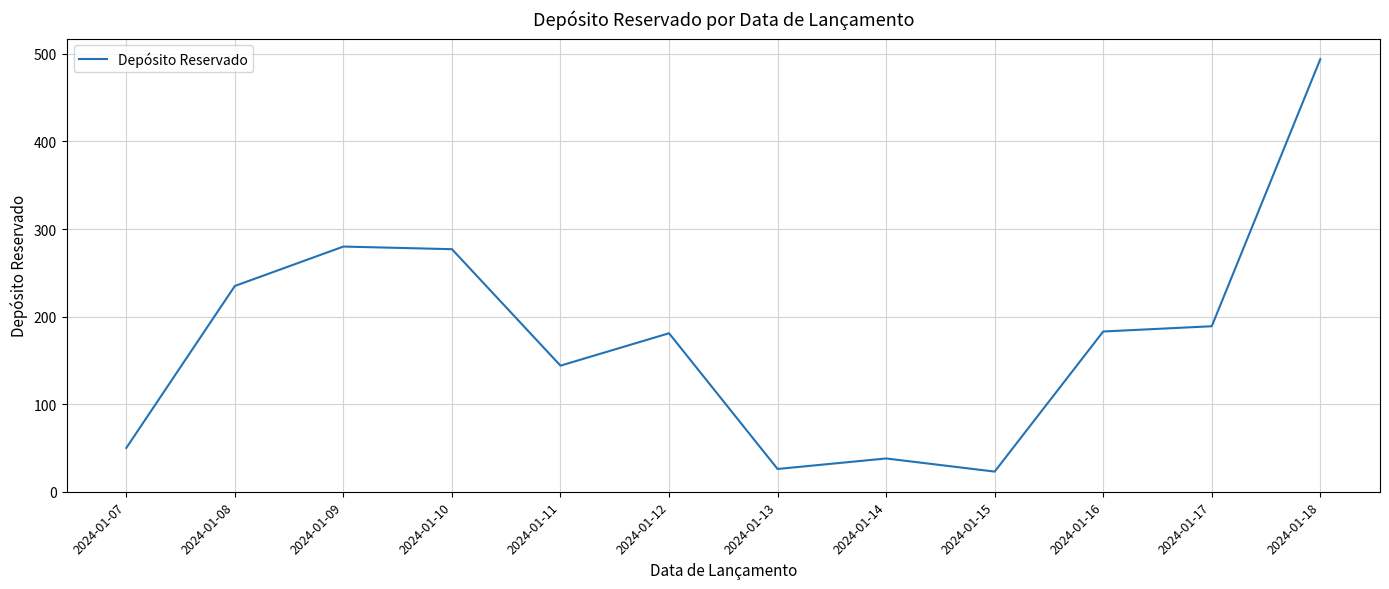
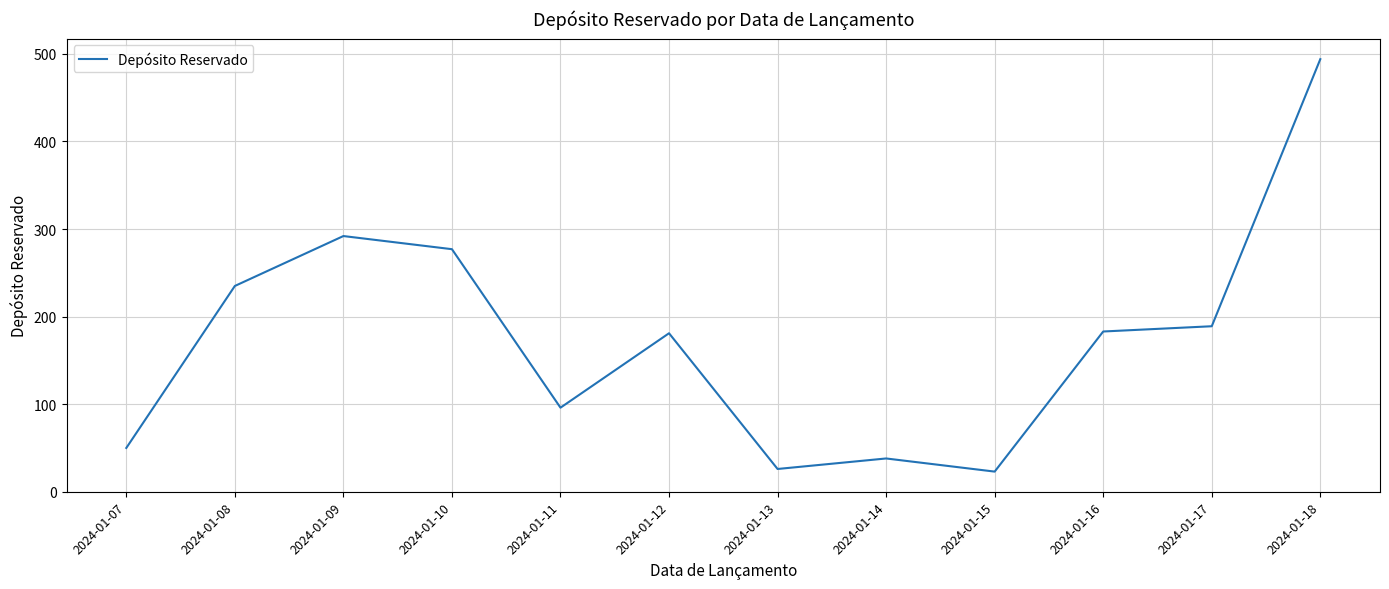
  {
    "2024-01-07": 50,
    "2024-01-08": 240,
-   "2024-01-09": 280,
+   "2024-01-09": 290,
    "2024-01-10": 280,
-   "2024-01-11": 140,
+   "2024-01-11": 100,
    "2024-01-12": 180,
    "2024-01-13": 30,
    "2024-01-14": 40,
    "2024-01-15": 20,
    "2024-01-16": 180,
    "2024-01-17": 190,
    "2024-01-18": 490
  }
